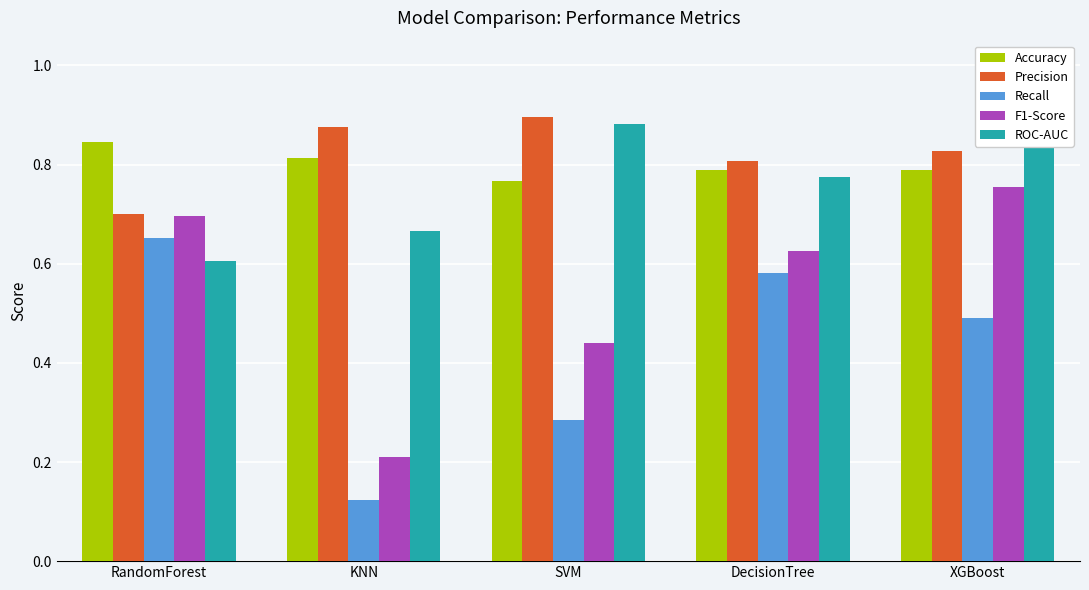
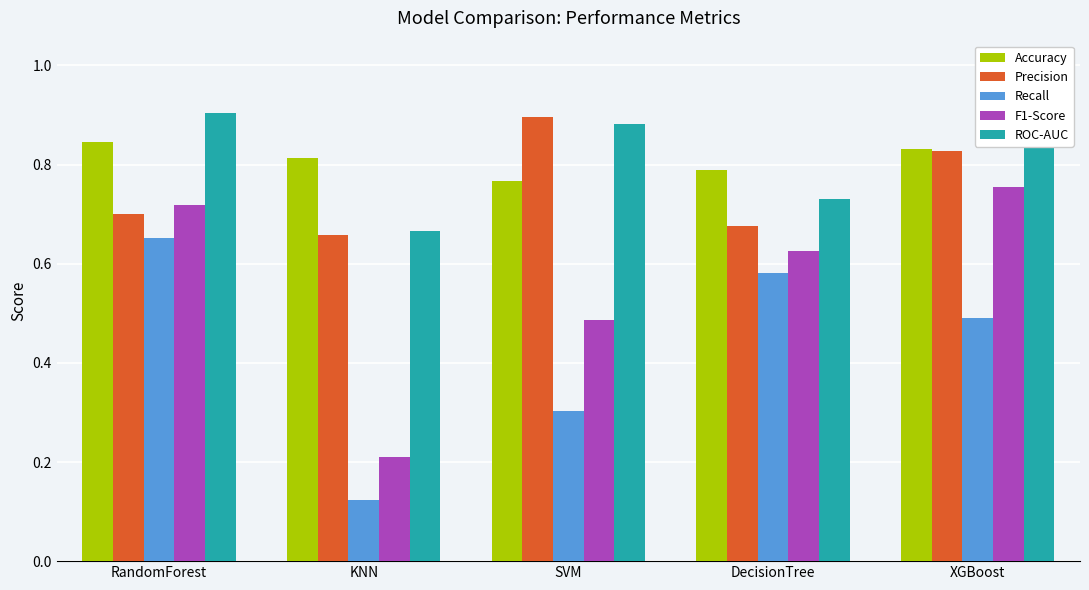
  {
    "Accuracy": {
      "RandomForest": 0.85,
      "KNN": 0.81,
      "SVM": 0.77,
      "DecisionTree": 0.79,
-     "XGBoost": 0.79
+     "XGBoost": 0.83
    },
    "Precision": {
      "RandomForest": 0.70,
-     "KNN": 0.88,
+     "KNN": 0.66,
      "SVM": 0.90,
-     "DecisionTree": 0.81,
+     "DecisionTree": 0.68,
      "XGBoost": 0.83
    },
    "Recall": {
      "RandomForest": 0.65,
      "KNN": 0.12,
-     "SVM": 0.28,
+     "SVM": 0.30,
      "DecisionTree": 0.58,
      "XGBoost": 0.49
    },
    "F1-Score": {
-     "RandomForest": 0.70,
+     "RandomForest": 0.72,
      "KNN": 0.21,
-     "SVM": 0.44,
+     "SVM": 0.49,
      "DecisionTree": 0.63,
      "XGBoost": 0.76
    },
    "ROC-AUC": {
-     "RandomForest": 0.61,
+     "RandomForest": 0.90,
      "KNN": 0.67,
      "SVM": 0.88,
-     "DecisionTree": 0.78
+     "DecisionTree": 0.73
    }
  }
